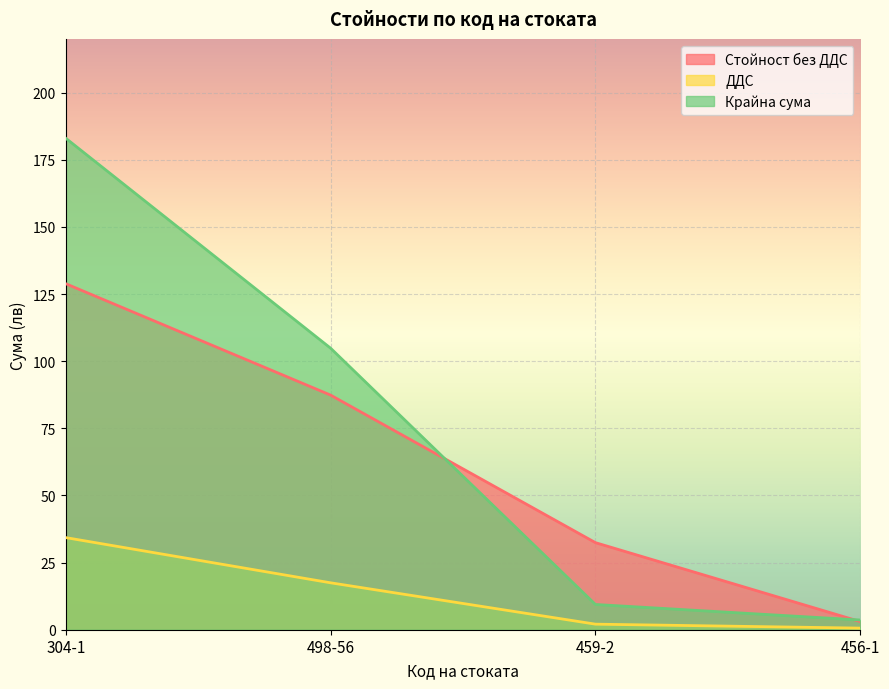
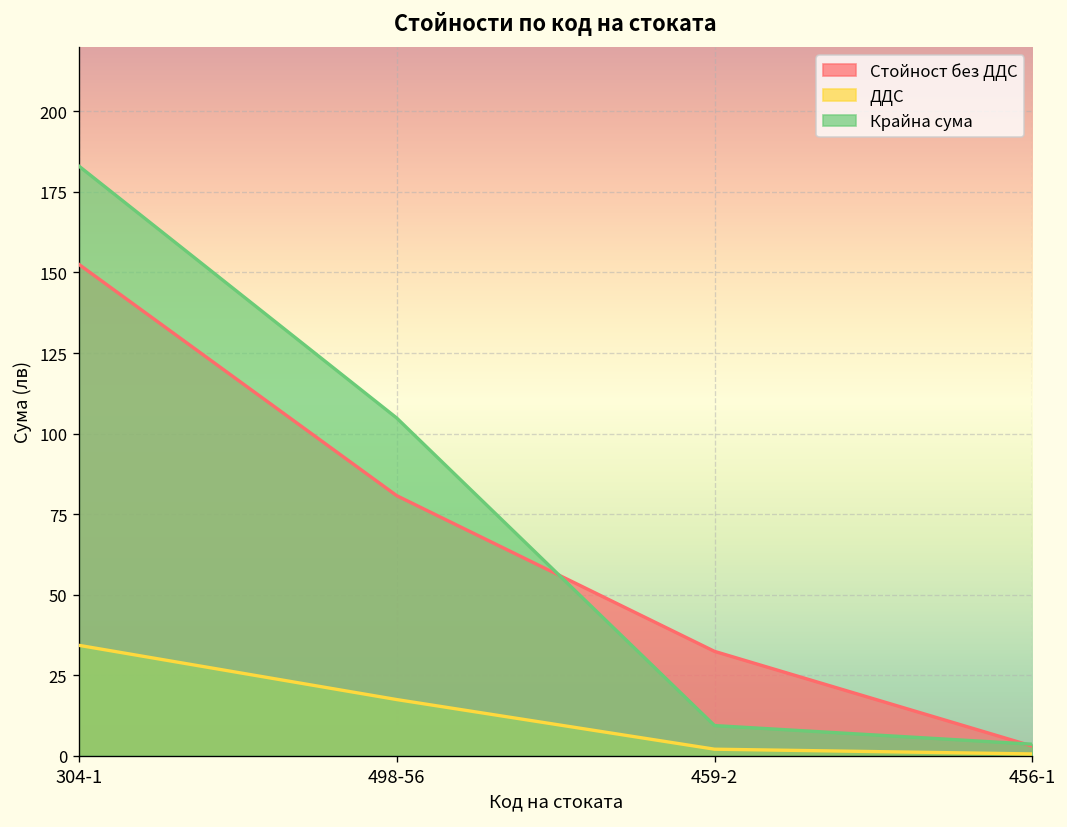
  {
    "Стойност без ДДС": {
-     "304-1": 129,
-     "498-56": 87,
+     "304-1": 153,
+     "498-56": 81,
      "459-2": 32
    },
    "ДДС": {
      "304-1": 34,
      "498-56": 17,
      "459-2": 2,
      "456-1": 1
    },
    "Крайна сума": {
      "304-1": 183,
      "498-56": 105,
      "459-2": 9
    }
  }
